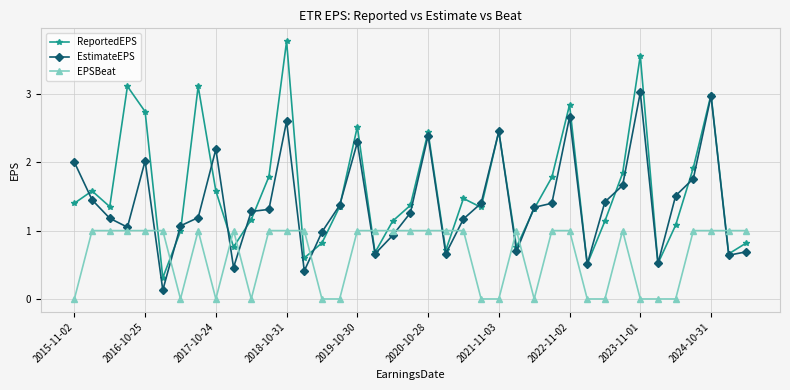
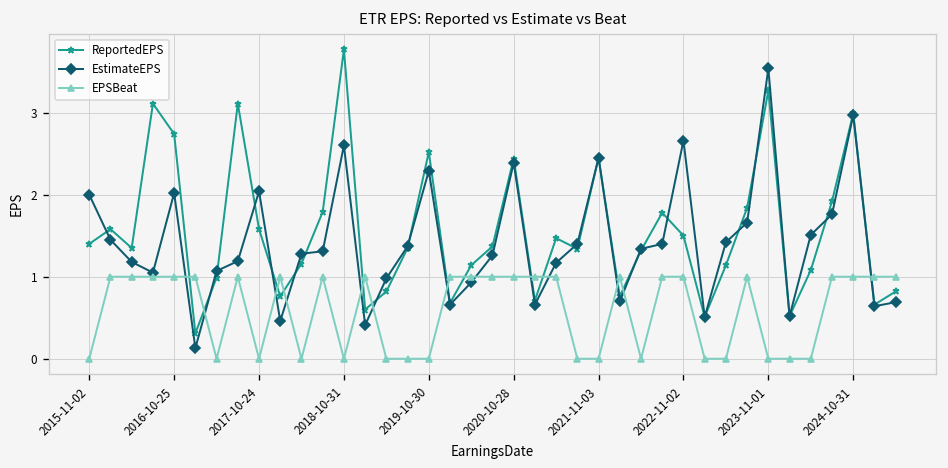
  {
    "ReportedEPS": {
      "2015-11-02": 1.4,
      "2016-10-25": 2.7,
      "2017-10-24": 1.6,
      "2018-10-31": 3.8,
      "2019-10-30": 2.5,
      "2020-10-28": 2.4,
-     "2022-11-02": 2.8,
-     "2023-11-01": 3.6
+     "2022-11-02": 1.5,
+     "2023-11-01": 3.3
    },
    "EstimateEPS": {
      "2015-11-02": 2.0,
      "2016-10-25": 2.0,
-     "2017-10-24": 2.2,
+     "2017-10-24": 2.0,
      "2018-10-31": 2.6,
      "2019-10-30": 2.3,
      "2020-10-28": 2.4,
      "2022-11-02": 2.7,
-     "2023-11-01": 3.0
+     "2023-11-01": 3.5
    },
    "EPSBeat": {
      "2015-11-02": 0,
      "2016-10-25": 1,
      "2017-10-24": 0,
-     "2018-10-31": 1,
-     "2019-10-30": 1,
+     "2018-10-31": 0,
+     "2019-10-30": 0,
      "2020-10-28": 1,
      "2021-11-03": 0,
      "2022-11-02": 1,
      "2023-11-01": 0,
      "2024-10-31": 1
    }
  }
